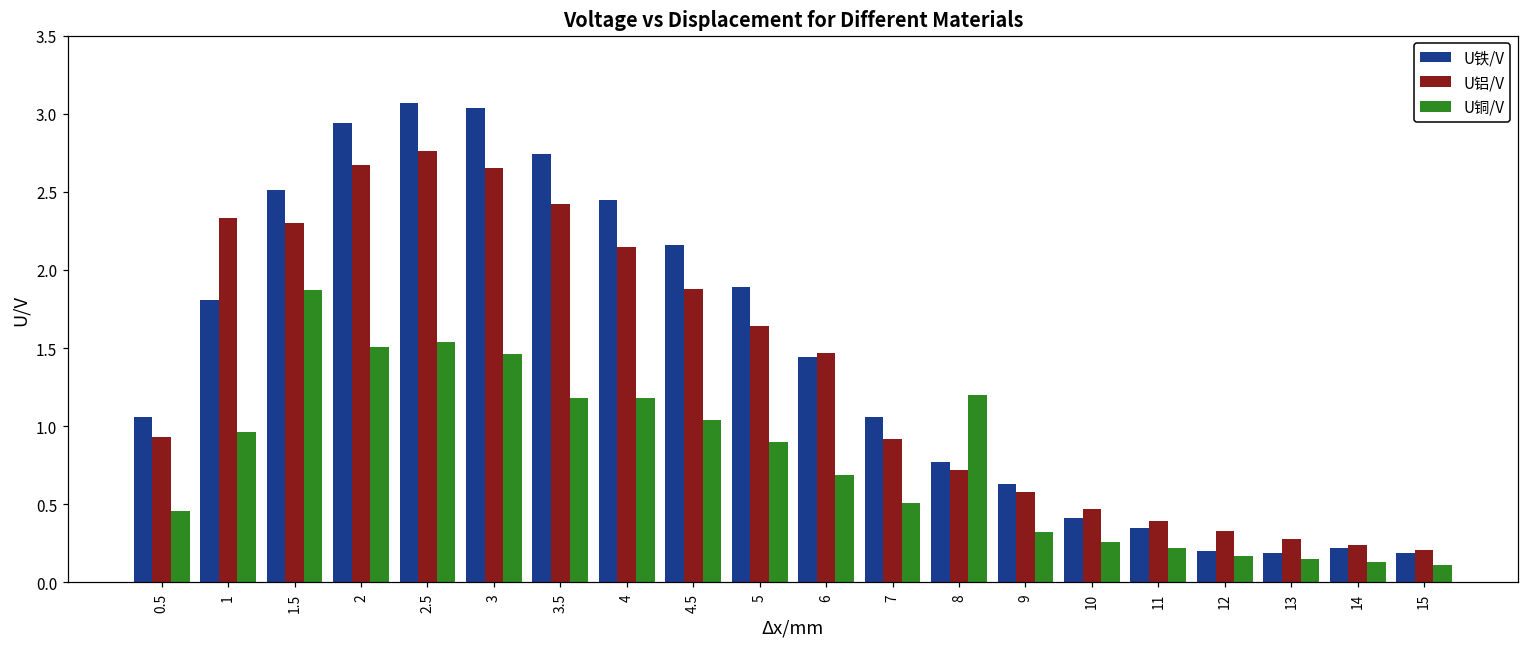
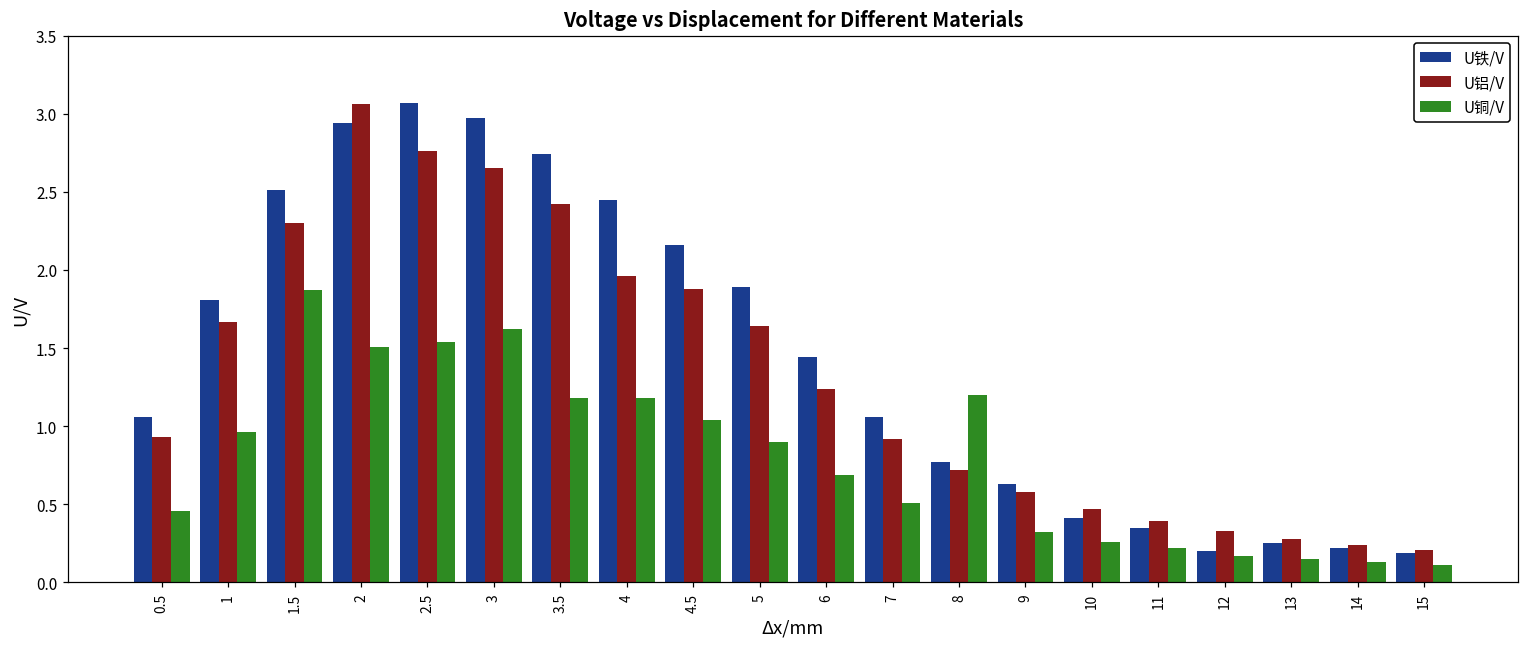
  {
    "U铁/V": {
      "0.5": 1.06,
      "1": 1.81,
      "1.5": 2.51,
      "2": 2.94,
      "2.5": 3.07,
-     "3": 3.04,
+     "3": 2.97,
      "3.5": 2.74,
      "4": 2.45,
      "4.5": 2.16,
      "5": 1.89,
      "6": 1.44,
      "7": 1.06,
      "8": 0.77,
      "9": 0.63,
      "10": 0.41,
      "11": 0.35,
      "12": 0.20,
-     "13": 0.19,
+     "13": 0.25,
      "14": 0.22,
      "15": 0.19
    },
    "U铝/V": {
      "0.5": 0.93,
-     "1": 2.33,
+     "1": 1.67,
      "1.5": 2.30,
-     "2": 2.67,
+     "2": 3.06,
      "2.5": 2.76,
      "3": 2.65,
      "3.5": 2.42,
-     "4": 2.15,
+     "4": 1.96,
      "4.5": 1.88,
      "5": 1.64,
-     "6": 1.47,
+     "6": 1.24,
      "7": 0.92,
      "8": 0.72,
      "9": 0.58,
      "10": 0.47,
      "11": 0.39,
      "12": 0.33,
      "13": 0.28,
      "14": 0.24,
      "15": 0.21
    },
    "U铜/V": {
      "0.5": 0.46,
      "1": 0.96,
      "1.5": 1.87,
      "2": 1.51,
      "2.5": 1.54,
-     "3": 1.46,
+     "3": 1.62,
      "3.5": 1.18,
      "4": 1.18,
      "4.5": 1.04,
      "5": 0.90,
      "6": 0.69,
      "7": 0.51,
      "8": 1.20,
      "9": 0.32,
      "10": 0.26,
      "11": 0.22,
      "12": 0.17,
      "13": 0.15,
      "14": 0.13,
      "15": 0.11
    }
  }
